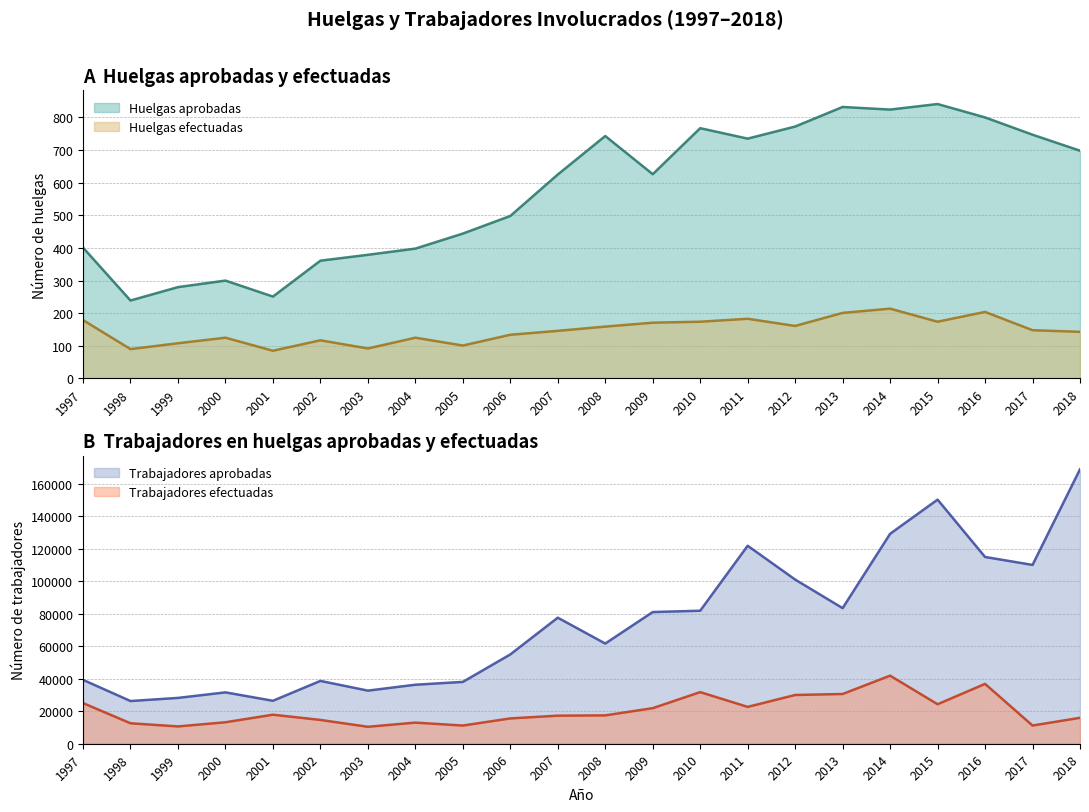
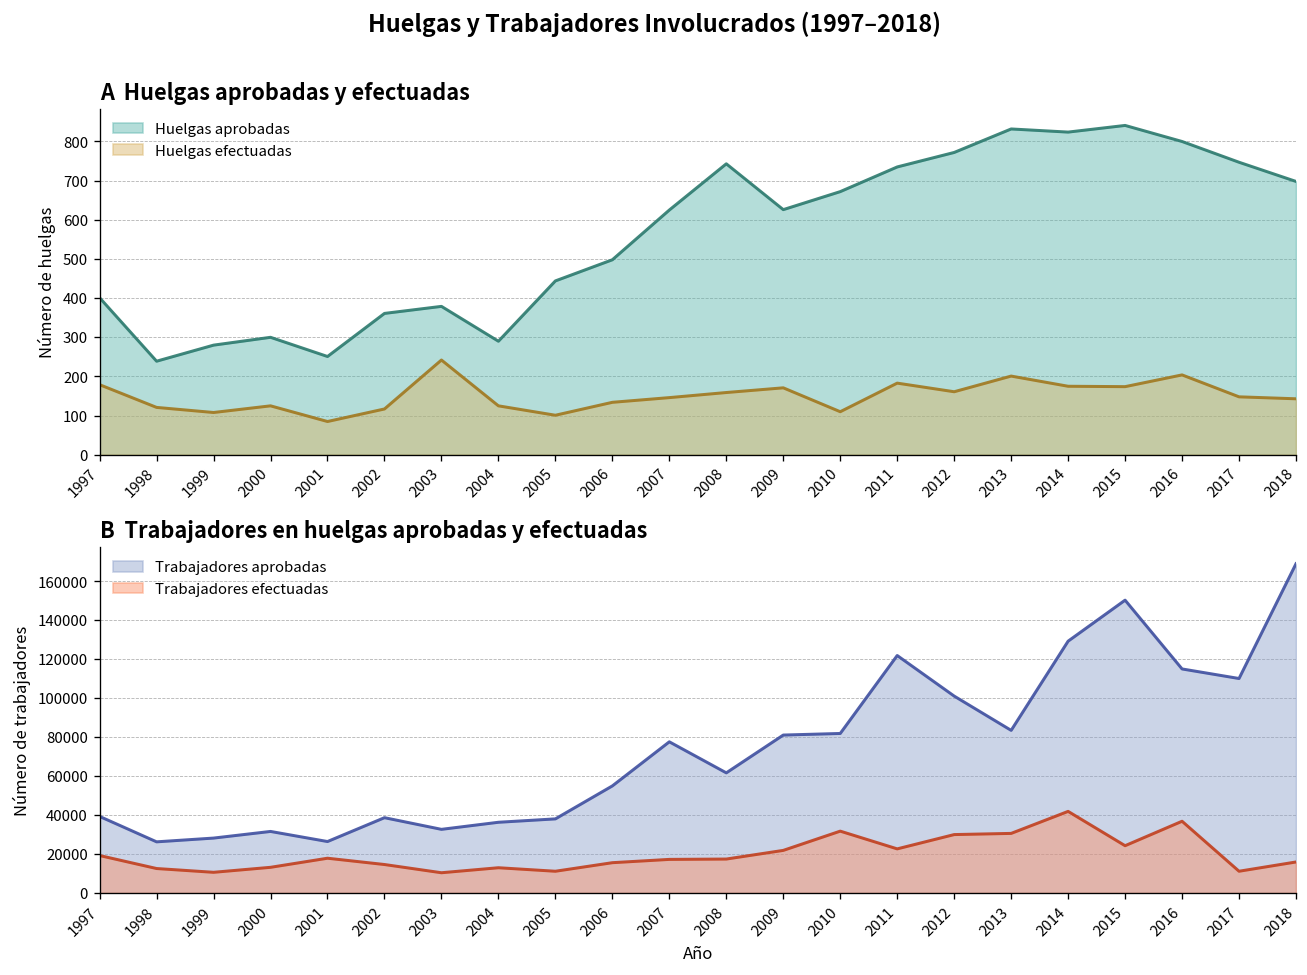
  {
    "A Huelgas aprobadas y efectuadas": {
      "Huelgas aprobadas": {
        "1997": 400,
        "1998": 240,
        "1999": 280,
        "2000": 300,
        "2001": 250,
        "2002": 360,
        "2003": 380,
-       "2004": 400,
+       "2004": 290,
        "2005": 440,
        "2006": 500,
        "2007": 630,
        "2008": 740,
        "2009": 630,
-       "2010": 770,
+       "2010": 670,
        "2011": 740,
        "2012": 770,
        "2013": 830,
        "2014": 820,
        "2015": 840,
        "2016": 800,
        "2017": 750,
        "2018": 700
      },
      "Huelgas efectuadas": {
        "1997": 180,
-       "1998": 90,
+       "1998": 120,
        "1999": 110,
        "2000": 130,
        "2001": 90,
        "2002": 120,
-       "2003": 90,
+       "2003": 240,
        "2004": 130,
        "2005": 100,
        "2006": 130,
        "2007": 150,
        "2008": 160,
        "2009": 170,
-       "2010": 170,
+       "2010": 110,
        "2011": 180,
        "2012": 160,
        "2013": 200,
-       "2014": 210,
+       "2014": 180,
        "2015": 170,
        "2016": 200,
        "2017": 150,
        "2018": 140
      }
    },
    "B Trabajadores en huelgas aprobadas y efectuadas": {
      "Trabajadores aprobadas": {
        "1997": 39000,
        "1998": 26000,
        "1999": 28000,
        "2000": 32000,
        "2001": 26000,
        "2002": 39000,
        "2003": 33000,
        "2004": 36000,
        "2005": 38000,
        "2006": 55000,
        "2007": 78000,
        "2008": 62000,
        "2009": 81000,
        "2010": 82000,
        "2011": 122000,
        "2012": 101000,
        "2013": 84000,
        "2014": 129000,
        "2015": 150000,
        "2016": 115000,
        "2017": 110000,
        "2018": 169000
      },
      "Trabajadores efectuadas": {
-       "1997": 25000,
+       "1997": 19000,
        "1998": 13000,
        "1999": 11000,
        "2000": 13000,
        "2001": 18000,
        "2002": 15000,
        "2003": 10000,
        "2004": 13000,
        "2005": 11000,
        "2006": 16000,
        "2007": 17000,
        "2008": 17000,
        "2009": 22000,
        "2010": 32000,
        "2011": 23000,
        "2012": 30000,
        "2013": 31000,
        "2014": 42000,
        "2015": 24000,
        "2016": 37000,
        "2017": 11000,
        "2018": 16000
      }
    }
  }
